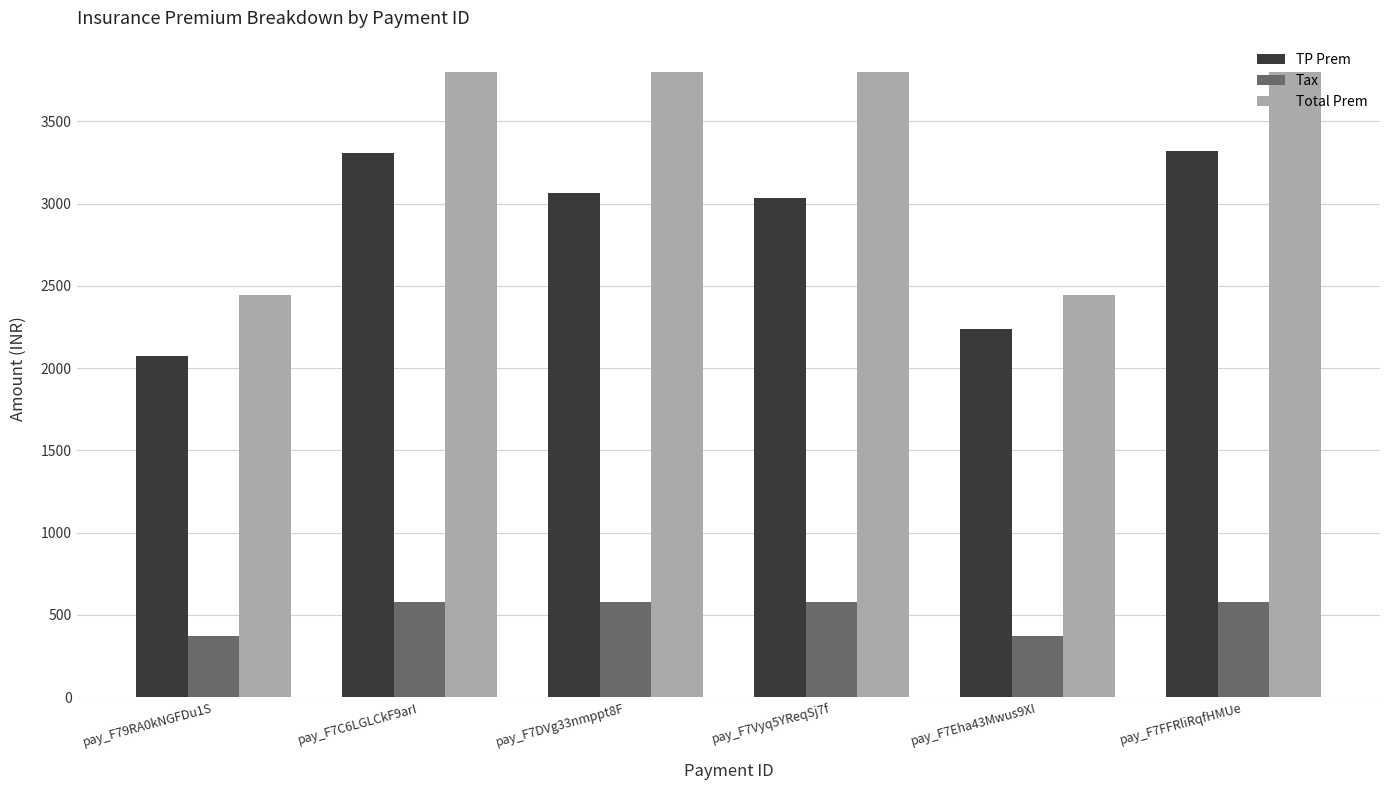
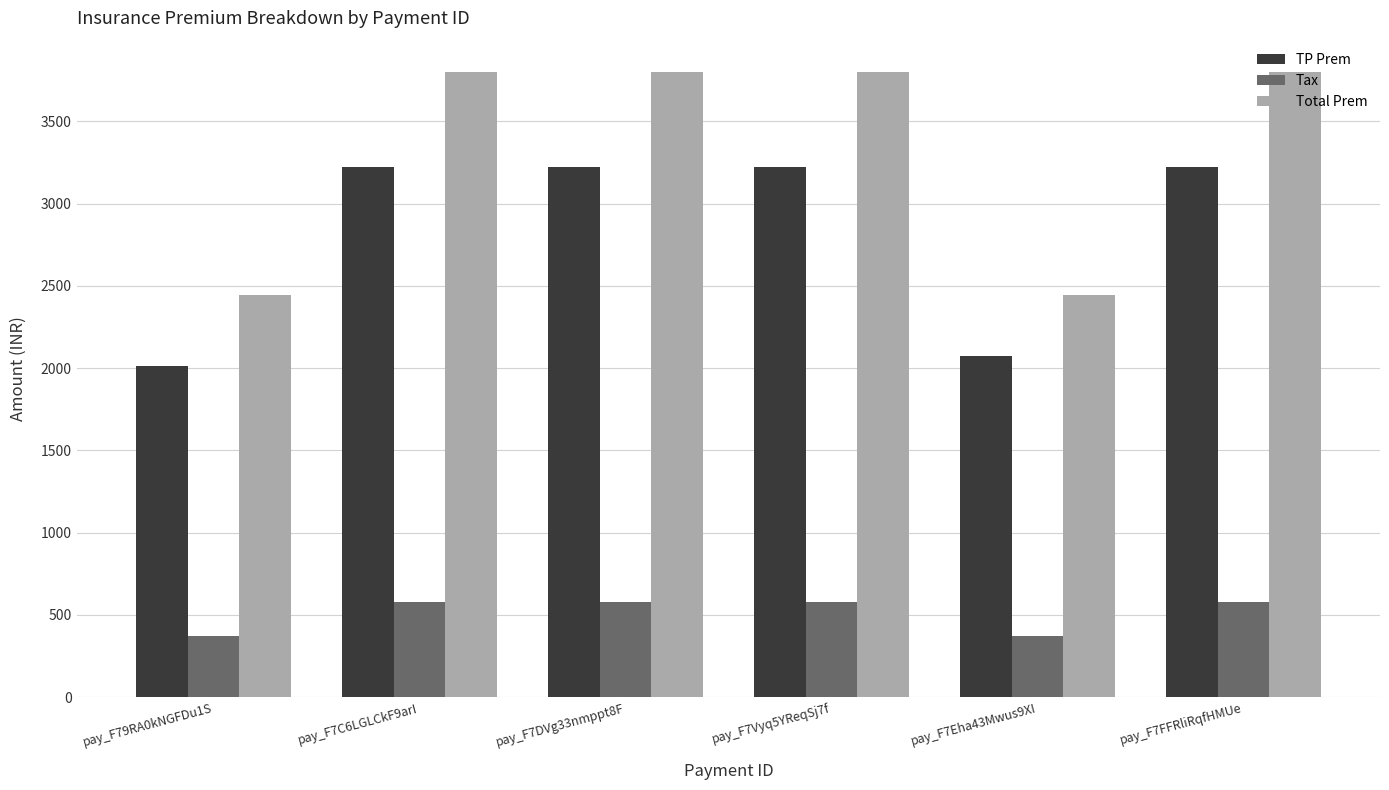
  {
    "TP Prem": {
-     "pay_F79RA0kNGFDu1S": 2070,
-     "pay_F7C6LGLCkF9arI": 3310,
-     "pay_F7DVg33nmppt8F": 3060,
-     "pay_F7Vyq5YReqSj7f": 3030,
-     "pay_F7Eha43Mwus9XI": 2240,
-     "pay_F7FFRliRqfHMUe": 3320
+     "pay_F79RA0kNGFDu1S": 2010,
+     "pay_F7C6LGLCkF9arI": 3220,
+     "pay_F7DVg33nmppt8F": 3220,
+     "pay_F7Vyq5YReqSj7f": 3220,
+     "pay_F7Eha43Mwus9XI": 2070,
+     "pay_F7FFRliRqfHMUe": 3220
    },
    "Tax": {
      "pay_F79RA0kNGFDu1S": 370,
      "pay_F7C6LGLCkF9arI": 580,
      "pay_F7DVg33nmppt8F": 580,
      "pay_F7Vyq5YReqSj7f": 580,
      "pay_F7Eha43Mwus9XI": 370,
      "pay_F7FFRliRqfHMUe": 580
    },
    "Total Prem": {
      "pay_F79RA0kNGFDu1S": 2440,
      "pay_F7C6LGLCkF9arI": 3800,
      "pay_F7DVg33nmppt8F": 3800,
      "pay_F7Vyq5YReqSj7f": 3800,
      "pay_F7Eha43Mwus9XI": 2440,
      "pay_F7FFRliRqfHMUe": 3800
    }
  }
